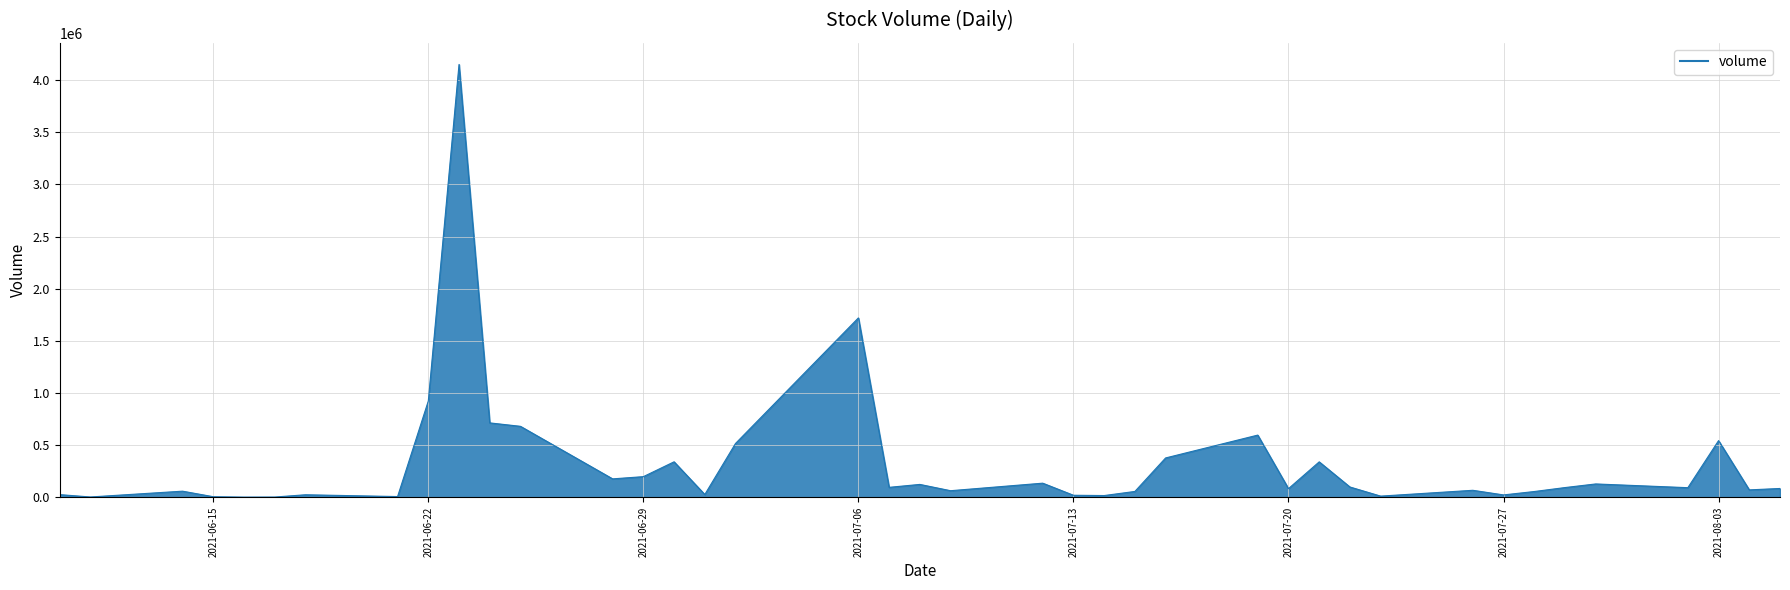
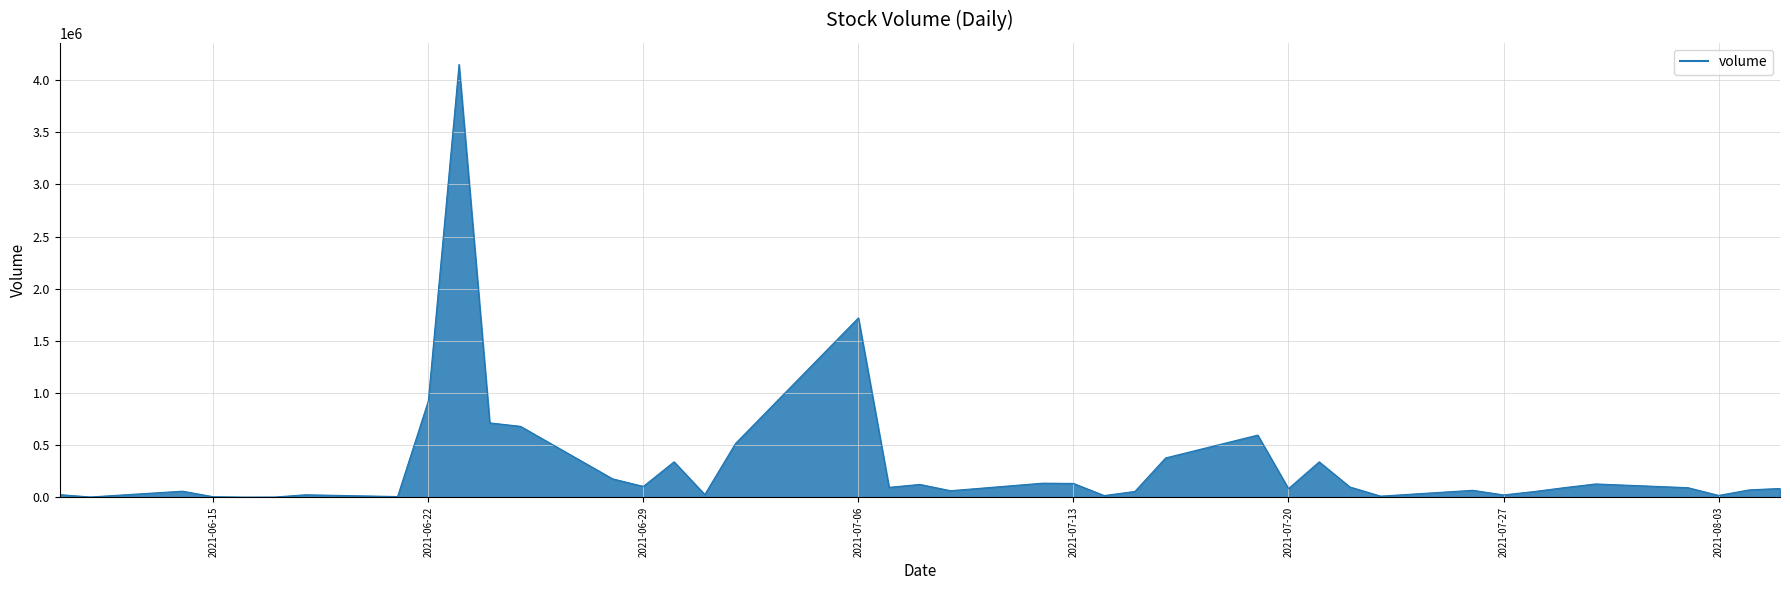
  {
    "2021-06-15": 0,
    "2021-06-22": 920000,
-   "2021-06-29": 200000,
+   "2021-06-29": 100000,
    "2021-07-06": 1720000,
-   "2021-07-13": 20000,
+   "2021-07-13": 130000,
    "2021-07-20": 80000,
    "2021-07-27": 20000,
-   "2021-08-03": 540000
+   "2021-08-03": 20000
  }
